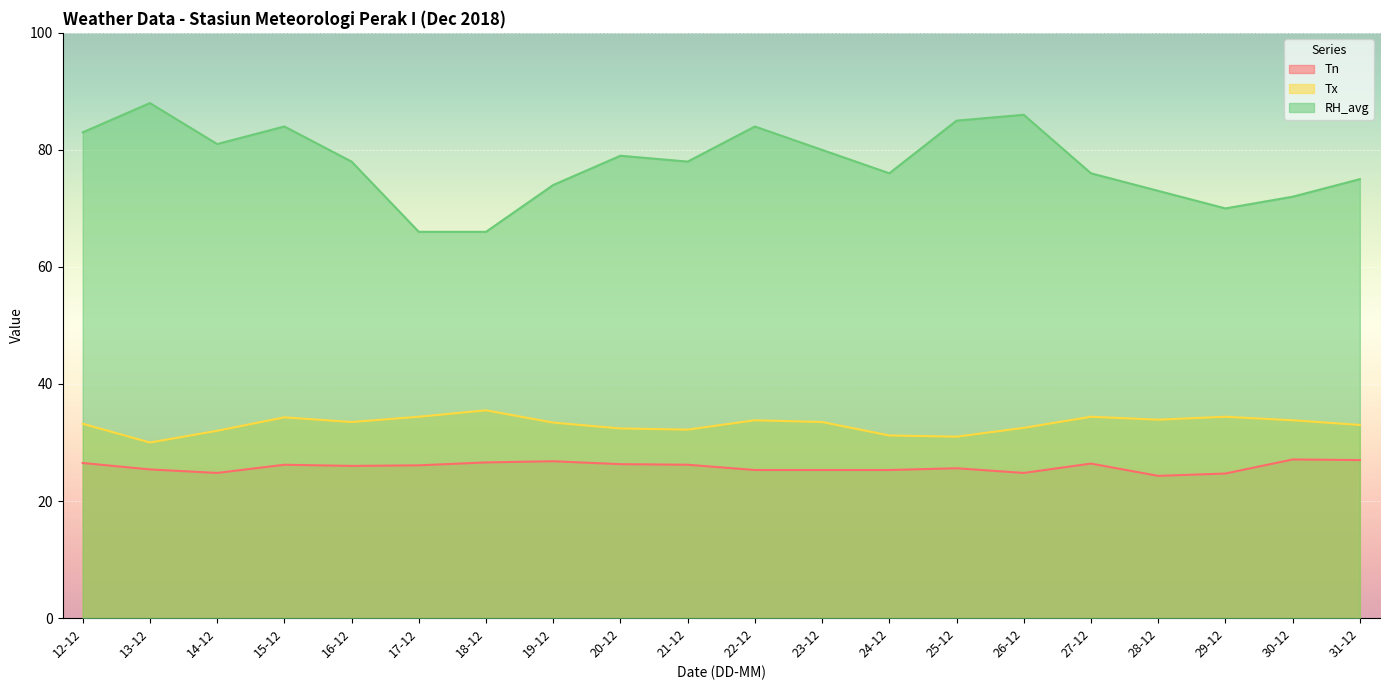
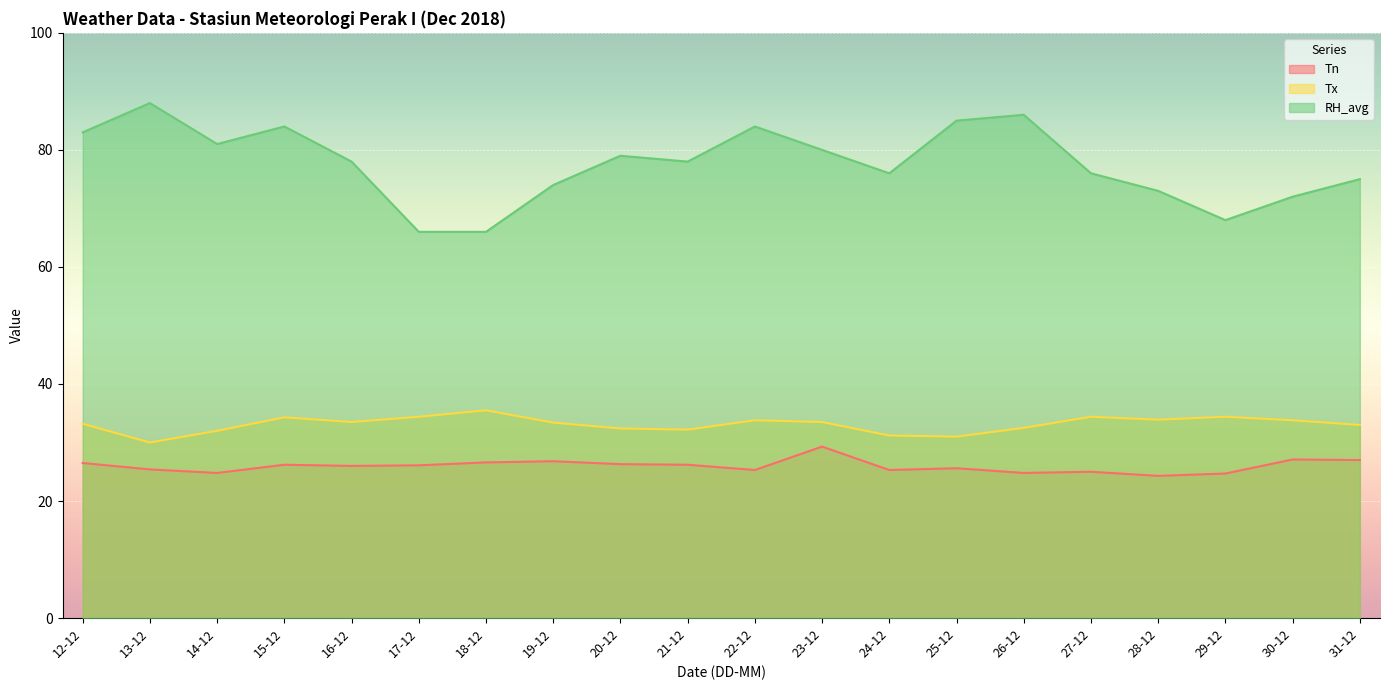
  {
    "Tn": {
      "12-12": 27,
      "13-12": 25,
      "14-12": 25,
      "15-12": 26,
      "16-12": 26,
      "17-12": 26,
      "18-12": 27,
      "19-12": 27,
      "20-12": 26,
      "21-12": 26,
      "22-12": 25,
-     "23-12": 25,
+     "23-12": 29,
      "24-12": 25,
      "25-12": 26,
      "26-12": 25,
-     "27-12": 26,
+     "27-12": 25,
      "28-12": 24,
      "29-12": 25,
      "30-12": 27,
      "31-12": 27
    },
    "Tx": {
      "12-12": 33,
      "13-12": 30,
      "14-12": 32,
      "15-12": 34,
      "16-12": 34,
      "17-12": 34,
      "18-12": 36,
      "19-12": 33,
      "20-12": 32,
      "21-12": 32,
      "22-12": 34,
      "23-12": 34,
      "24-12": 31,
      "25-12": 31,
      "26-12": 33,
      "27-12": 34,
      "28-12": 34,
      "29-12": 34,
      "30-12": 34,
      "31-12": 33
    },
    "RH_avg": {
      "12-12": 83,
      "13-12": 88,
      "14-12": 81,
      "15-12": 84,
      "16-12": 78,
      "17-12": 66,
      "18-12": 66,
      "19-12": 74,
      "20-12": 79,
      "21-12": 78,
      "22-12": 84,
      "23-12": 80,
      "24-12": 76,
      "25-12": 85,
      "26-12": 86,
      "27-12": 76,
      "28-12": 73,
-     "29-12": 70,
+     "29-12": 68,
      "30-12": 72,
      "31-12": 75
    }
  }
